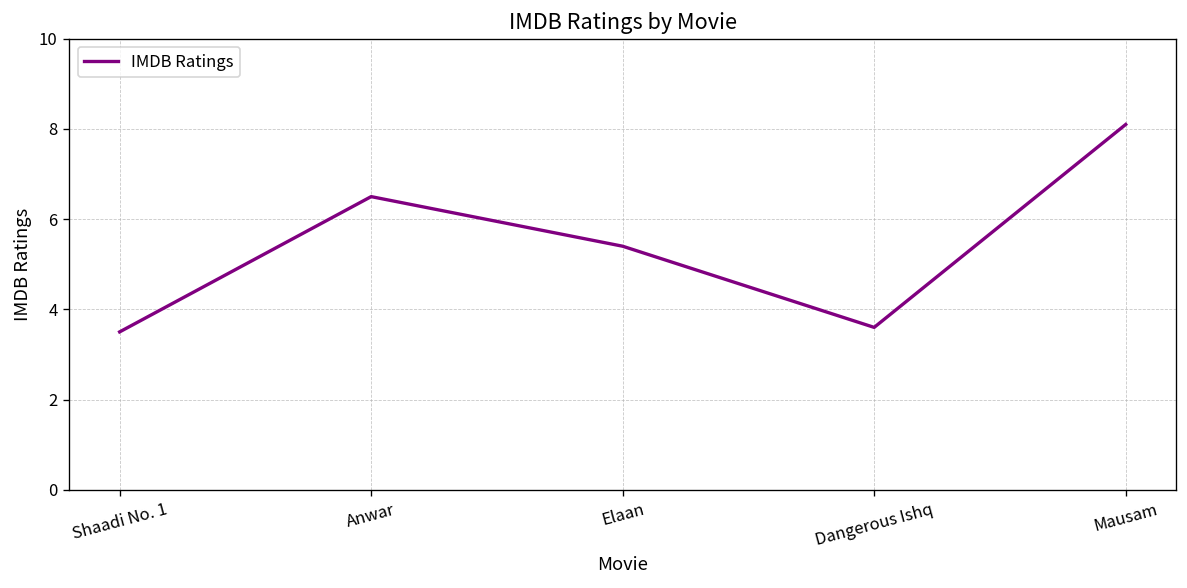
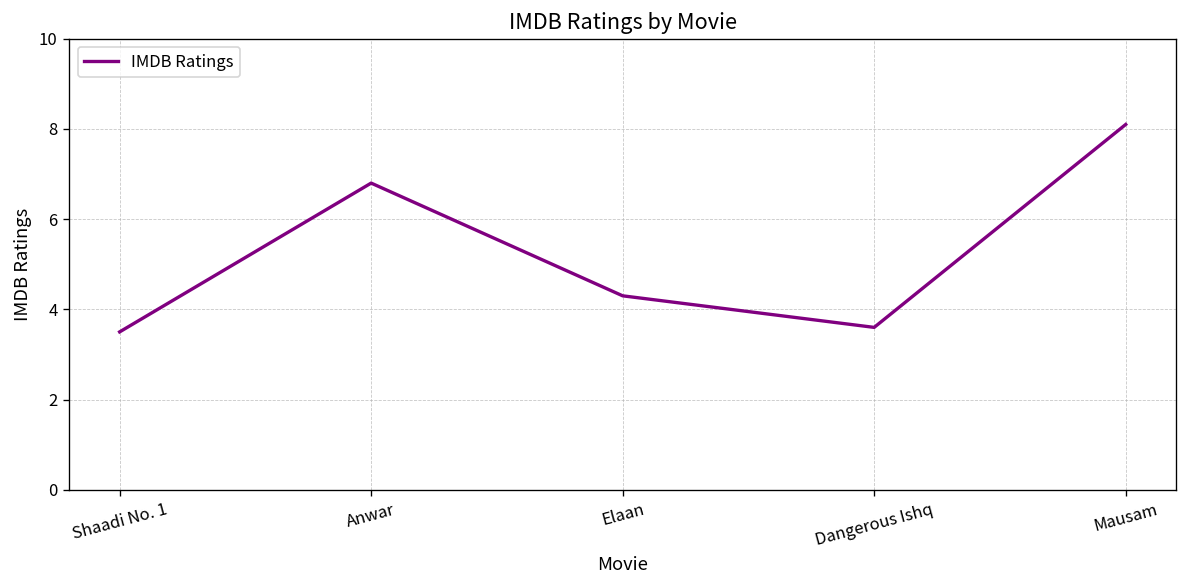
  {
    "Shaadi No. 1": 3.5,
-   "Anwar": 6.5,
-   "Elaan": 5.4,
+   "Anwar": 6.8,
+   "Elaan": 4.3,
    "Dangerous Ishq": 3.6,
    "Mausam": 8.1
  }
